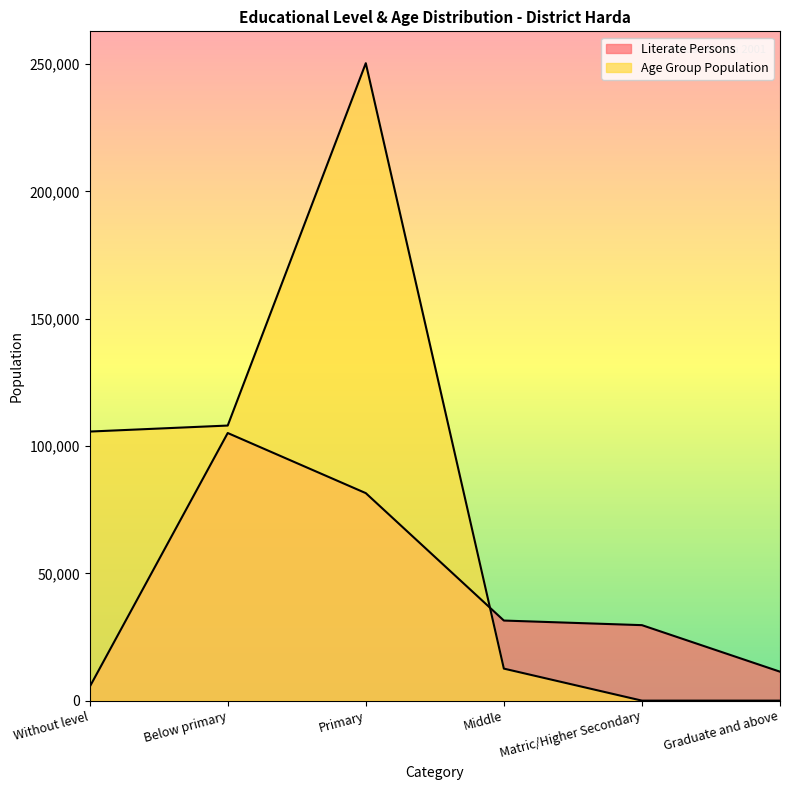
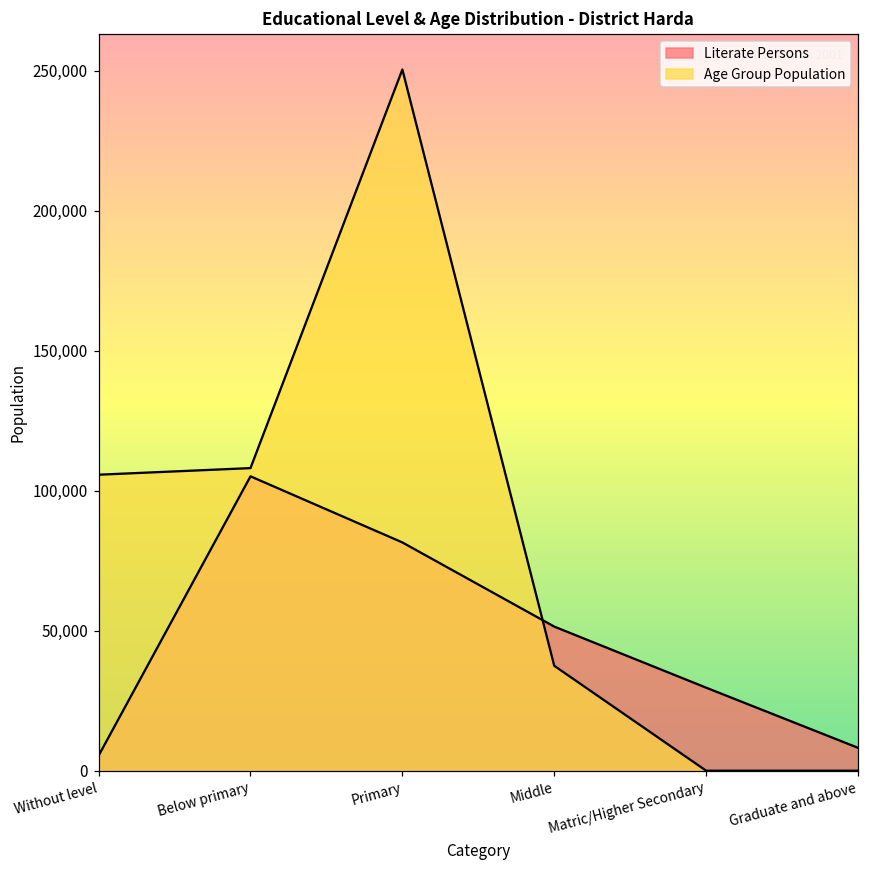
  {
    "Literate Persons": {
      "Without level": "5,000",
      "Below primary": "105,000",
      "Primary": "82,000",
-     "Middle": "31,000",
+     "Middle": "51,000",
      "Matric/Higher Secondary": "30,000",
-     "Graduate and above": "11,000"
+     "Graduate and above": "8,000"
    },
    "Age Group Population": {
      "Without level": "106,000",
      "Below primary": "108,000",
      "Primary": "250,000",
-     "Middle": "13,000",
+     "Middle": "37,000",
      "Matric/Higher Secondary": "0",
      "Graduate and above": "0"
    }
  }
